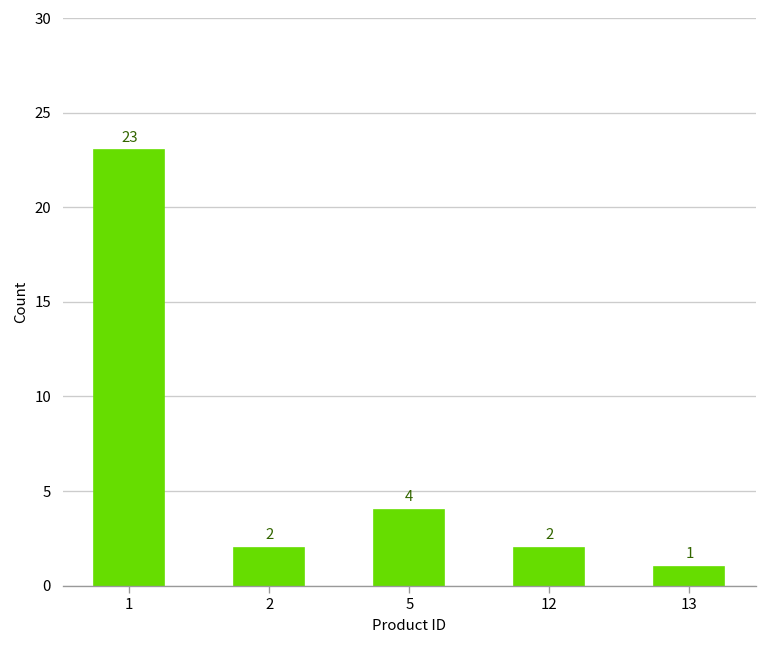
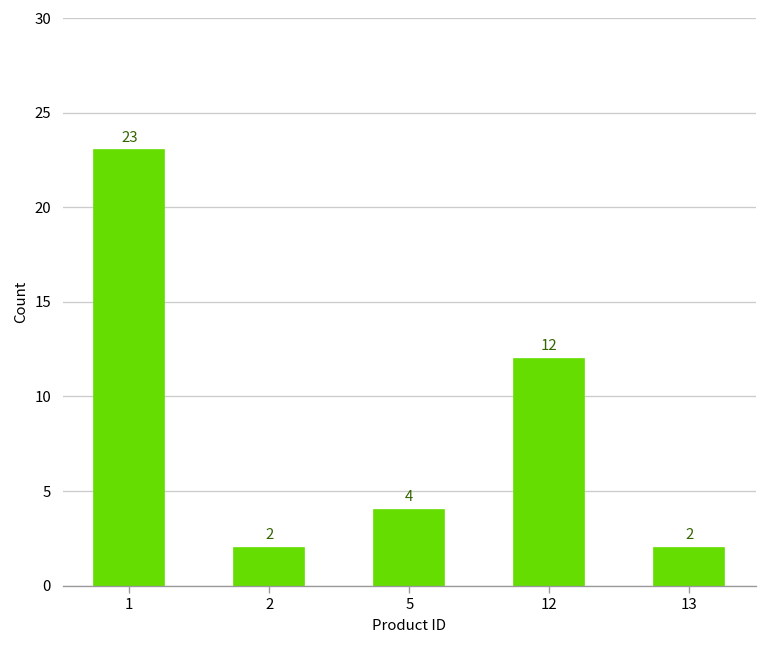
  {
    "1": 23,
    "2": 2,
    "5": 4,
-   "12": 2,
-   "13": 1
+   "12": 12,
+   "13": 2
  }
